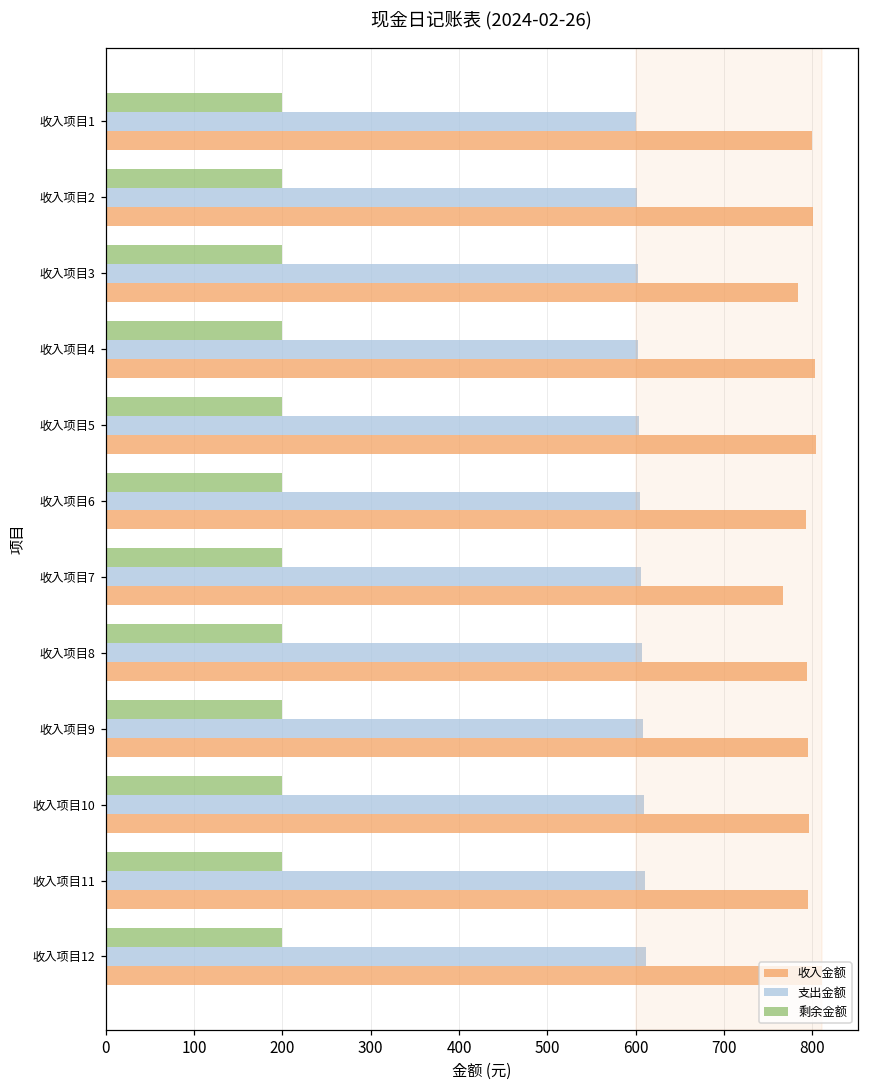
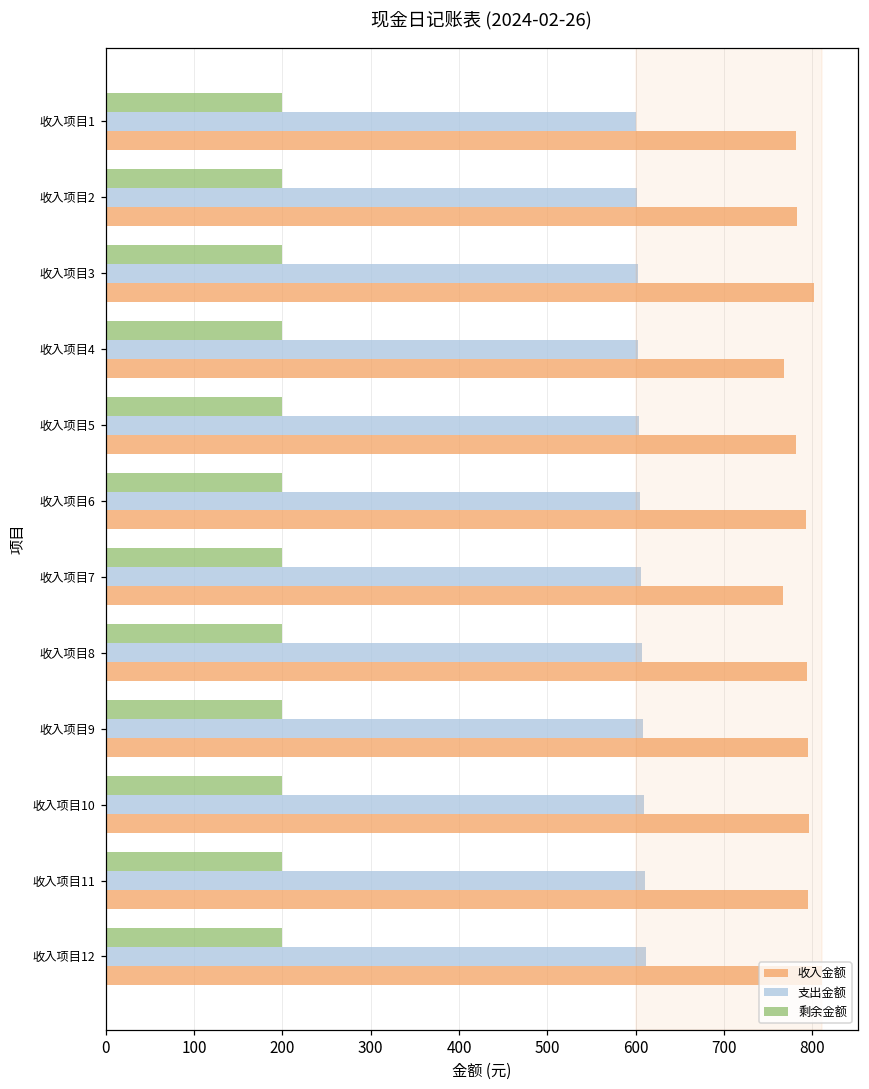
  {
    "收入金额": {
-     "收入项目1": 800,
-     "收入项目2": 800,
-     "收入项目3": 780,
-     "收入项目4": 800,
-     "收入项目5": 800,
+     "收入项目1": 780,
+     "收入项目2": 780,
+     "收入项目3": 800,
+     "收入项目4": 770,
+     "收入项目5": 780,
      "收入项目6": 790,
      "收入项目7": 770,
      "收入项目8": 790,
      "收入项目9": 800,
      "收入项目10": 800,
      "收入项目11": 800
    },
    "支出金额": {
      "收入项目1": 600,
      "收入项目2": 600,
      "收入项目3": 600,
      "收入项目4": 600,
      "收入项目5": 600,
      "收入项目6": 610,
      "收入项目7": 610,
      "收入项目8": 610,
      "收入项目9": 610,
      "收入项目10": 610,
      "收入项目11": 610,
      "收入项目12": 610
    },
    "剩余金额": {
      "收入项目1": 200,
      "收入项目2": 200,
      "收入项目3": 200,
      "收入项目4": 200,
      "收入项目5": 200,
      "收入项目6": 200,
      "收入项目7": 200,
      "收入项目8": 200,
      "收入项目9": 200,
      "收入项目10": 200,
      "收入项目11": 200,
      "收入项目12": 200
    }
  }
